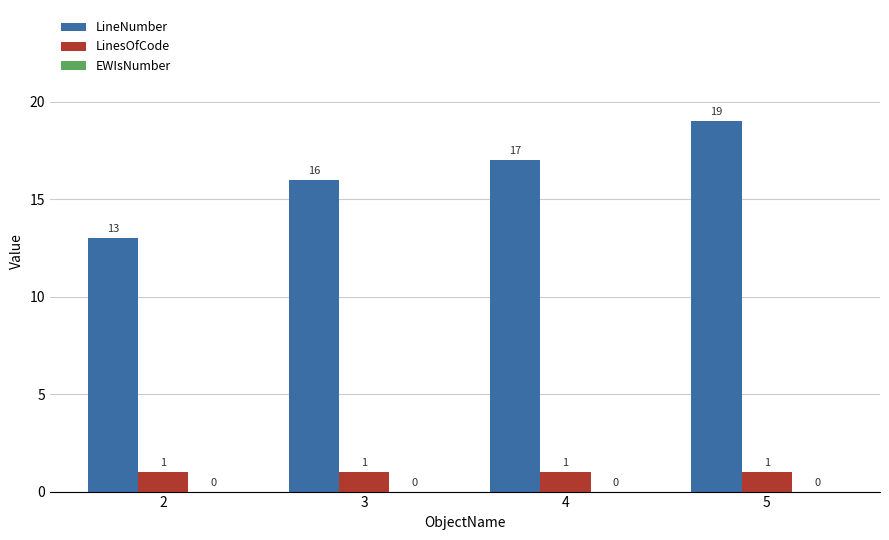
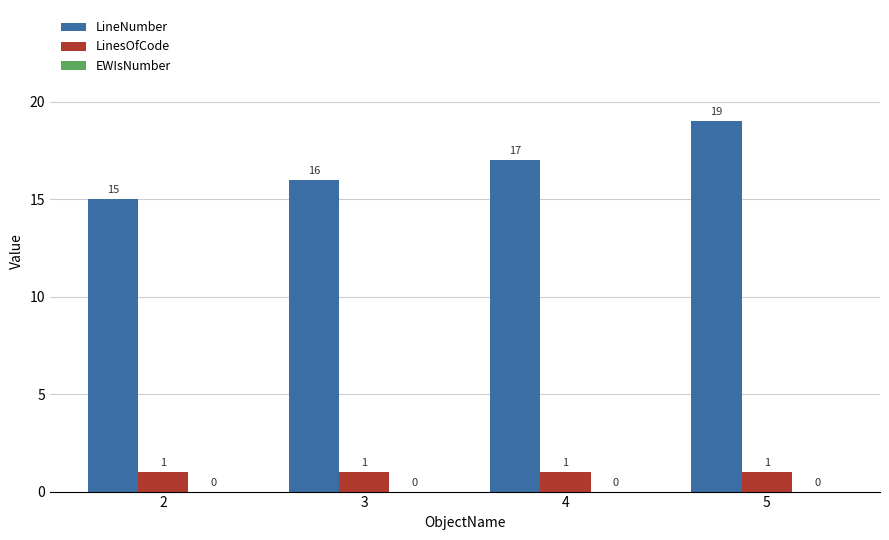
  {
    "LineNumber": {
-     "2": 13,
+     "2": 15,
      "3": 16,
      "4": 17,
      "5": 19
    },
    "LinesOfCode": {
      "2": 1,
      "3": 1,
      "4": 1,
      "5": 1
    },
    "EWIsNumber": {
      "2": 0,
      "3": 0,
      "4": 0,
      "5": 0
    }
  }
